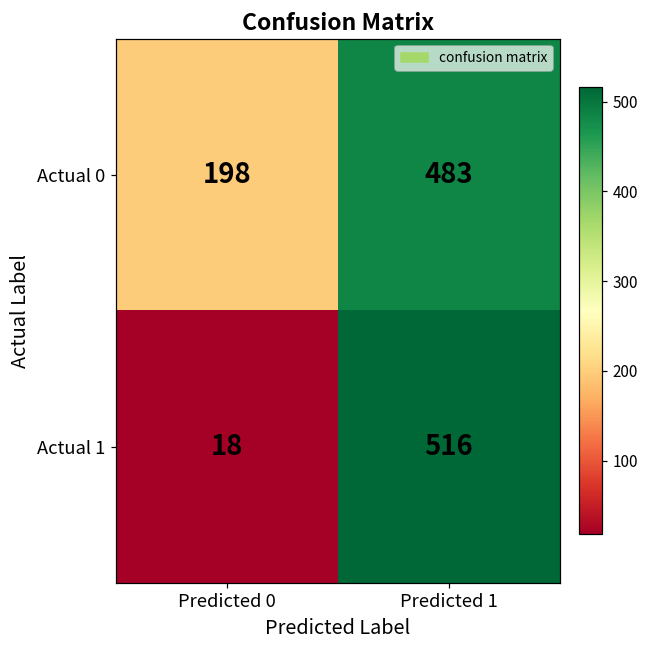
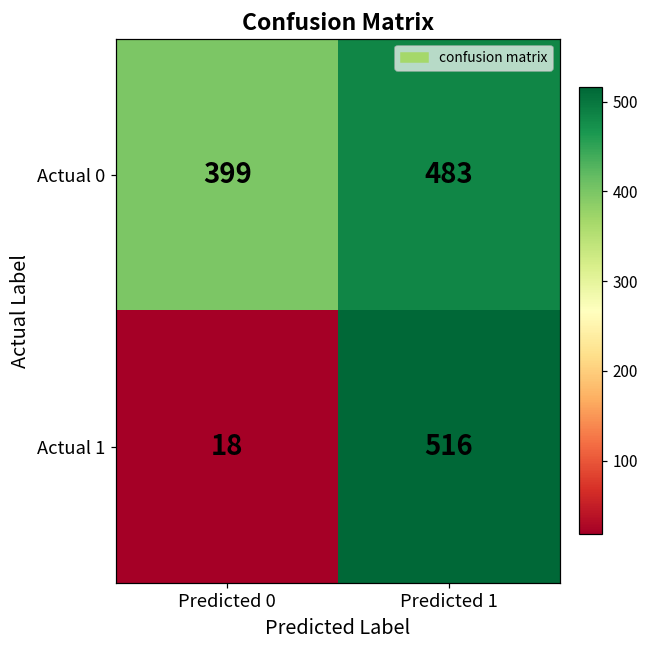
  {
    "Actual 0": {
-     "Predicted 0": 198,
+     "Predicted 0": 399,
      "Predicted 1": 483
    },
    "Actual 1": {
      "Predicted 0": 18,
      "Predicted 1": 516
    }
  }
